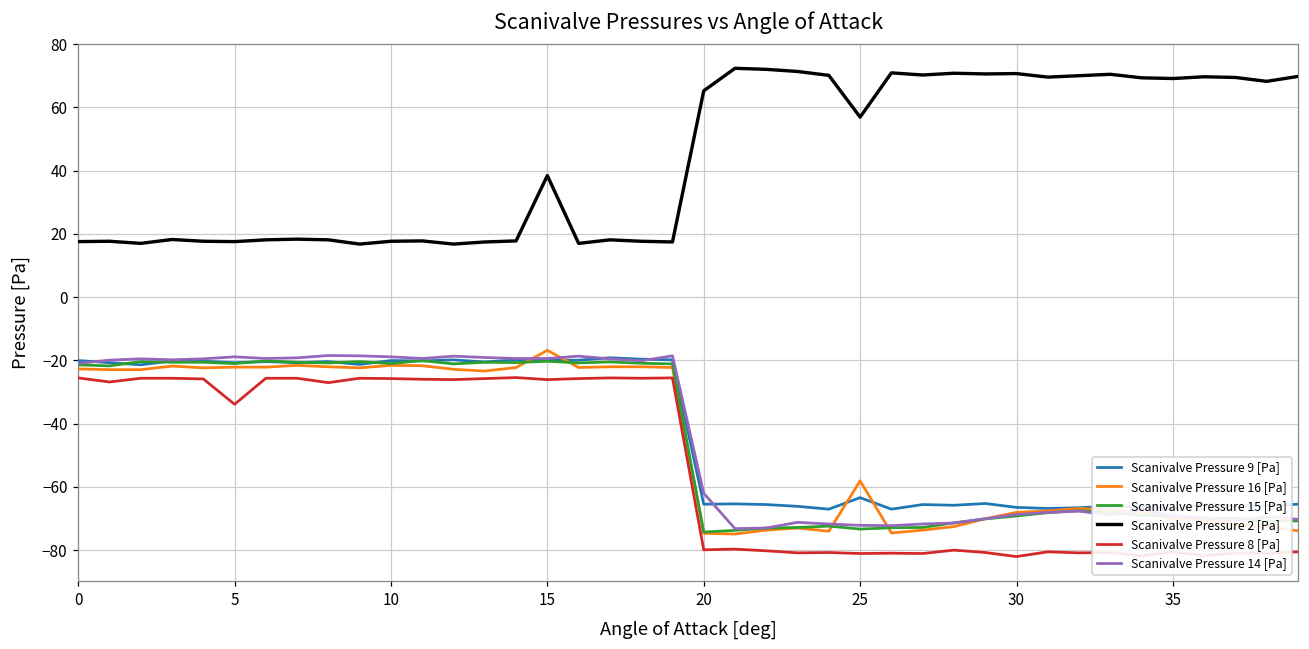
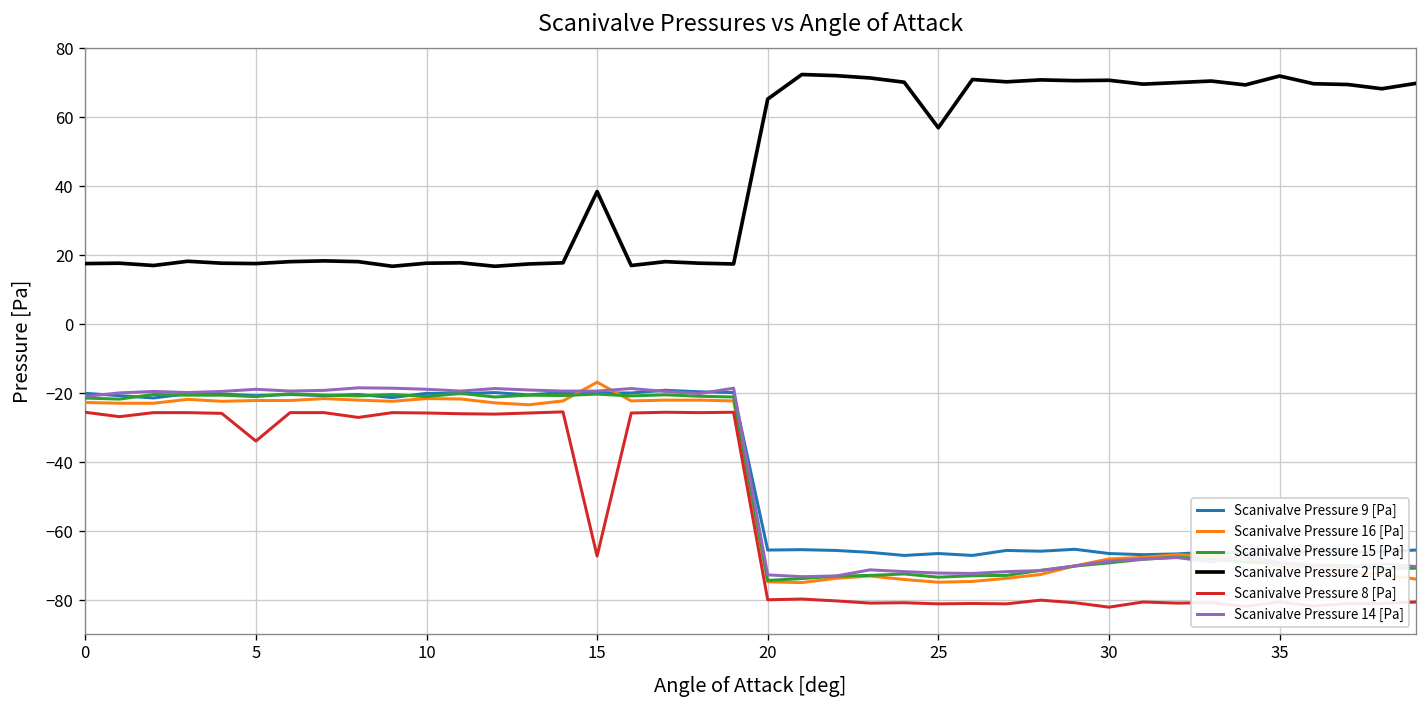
  {
    "Scanivalve Pressure 9 [Pa]": {
      "0": -20,
      "10": -20,
      "20": -66,
-     "25": -63,
+     "25": -67,
      "30": -67
    },
    "Scanivalve Pressure 16 [Pa]": {
      "0": -23,
      "5": -22,
      "15": -17,
-     "25": -58
+     "25": -75
    },
    "Scanivalve Pressure 15 [Pa]": {
      "25": -73
    },
    "Scanivalve Pressure 2 [Pa]": {
      "0": 18,
      "5": 18,
      "10": 18,
      "15": 38,
      "20": 65,
      "25": 57,
      "30": 71,
-     "35": 69
+     "35": 72
    },
    "Scanivalve Pressure 8 [Pa]": {
      "0": -26,
      "5": -34,
      "10": -26,
-     "15": -26,
+     "15": -67,
      "20": -80,
      "25": -81,
      "30": -82
    },
    "Scanivalve Pressure 14 [Pa]": {
      "5": -19,
      "10": -19,
-     "20": -62,
+     "20": -73,
      "25": -72
    }
  }
